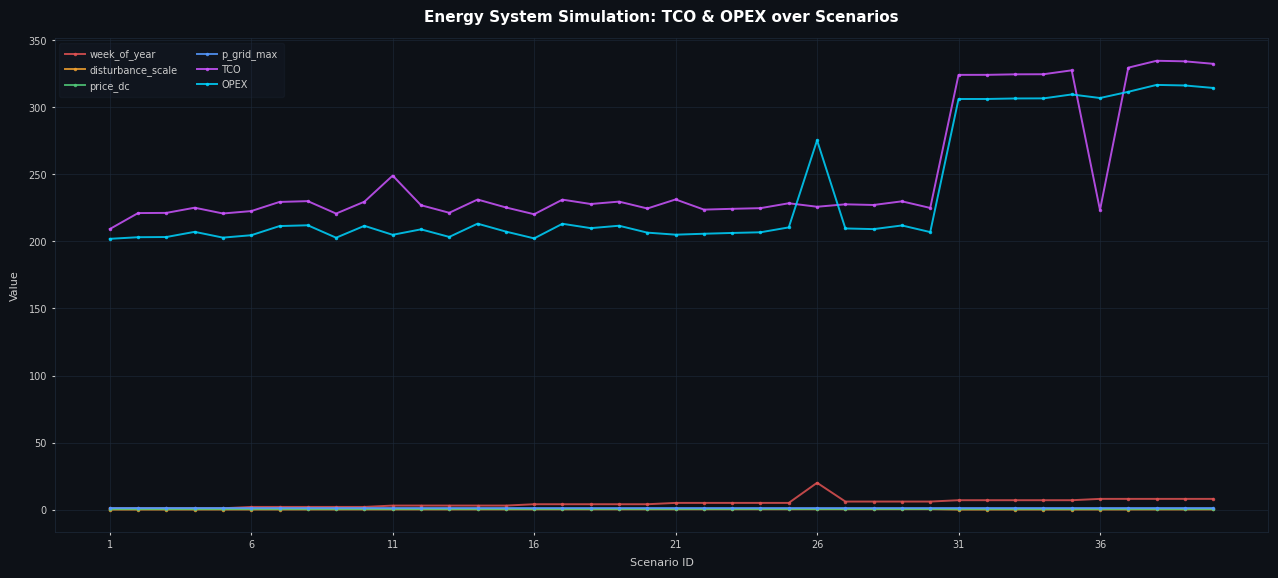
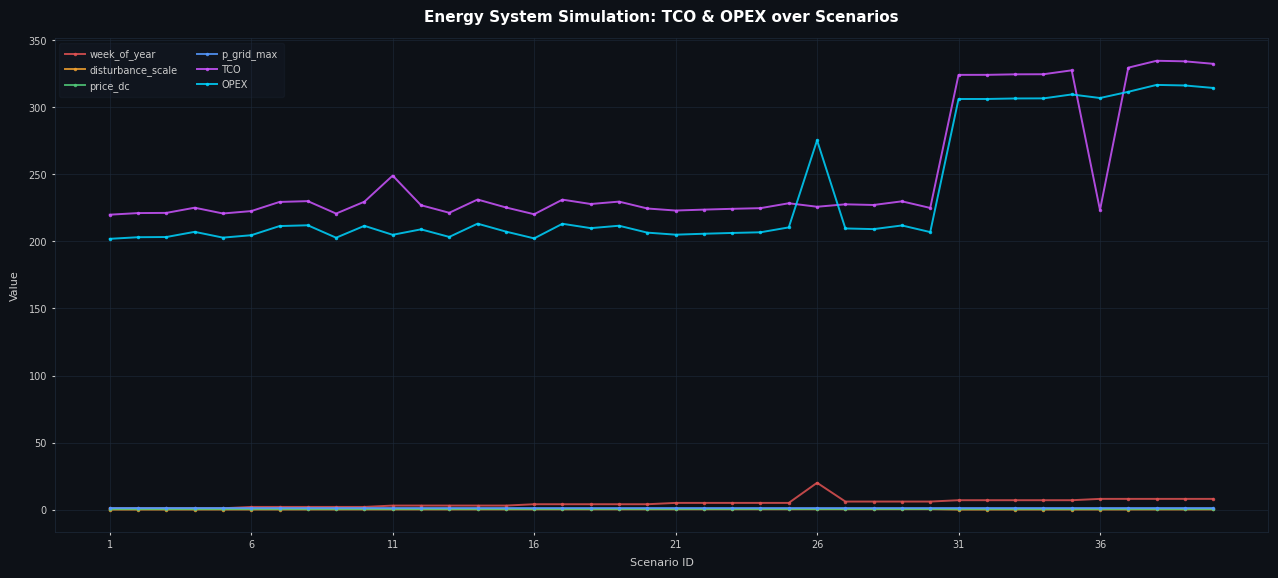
  {
    "week_of_year": {
      "16": 4,
      "21": 5,
      "26": 20,
      "31": 7,
      "36": 8
    },
    "TCO": {
-     "1": 209,
+     "1": 220,
      "6": 223,
      "11": 249,
      "16": 220,
-     "21": 231,
+     "21": 223,
      "26": 226,
      "31": 324,
      "36": 223
    },
    "OPEX": {
      "1": 202,
      "6": 205,
      "11": 205,
      "16": 202,
      "21": 205,
      "26": 275,
      "31": 306,
      "36": 307
    }
  }
